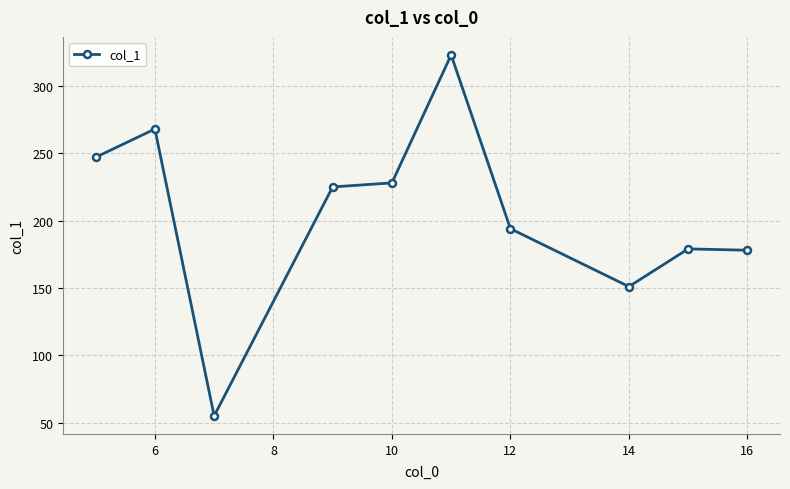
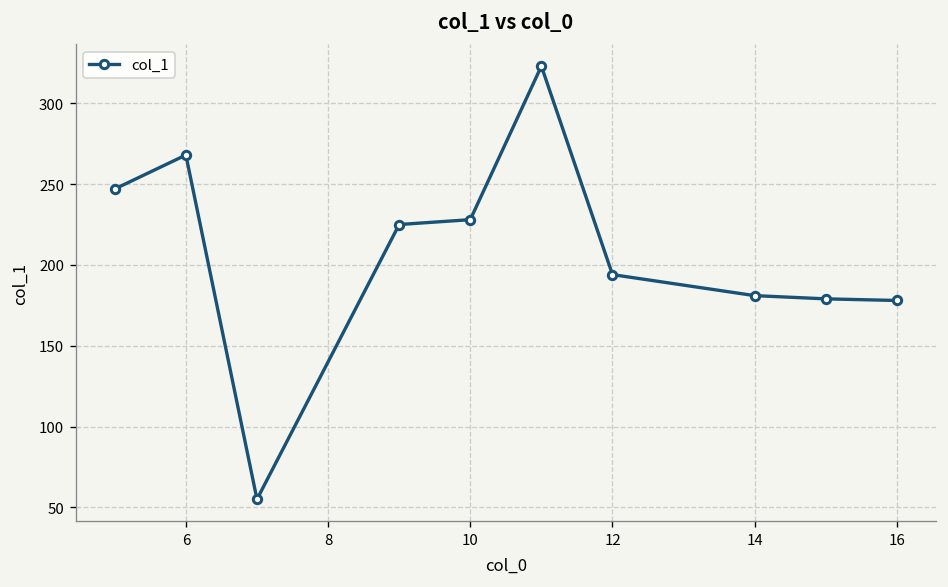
  {
    "6": 268,
    "10": 228,
    "12": 194,
-   "14": 151,
+   "14": 181,
    "16": 178
  }
